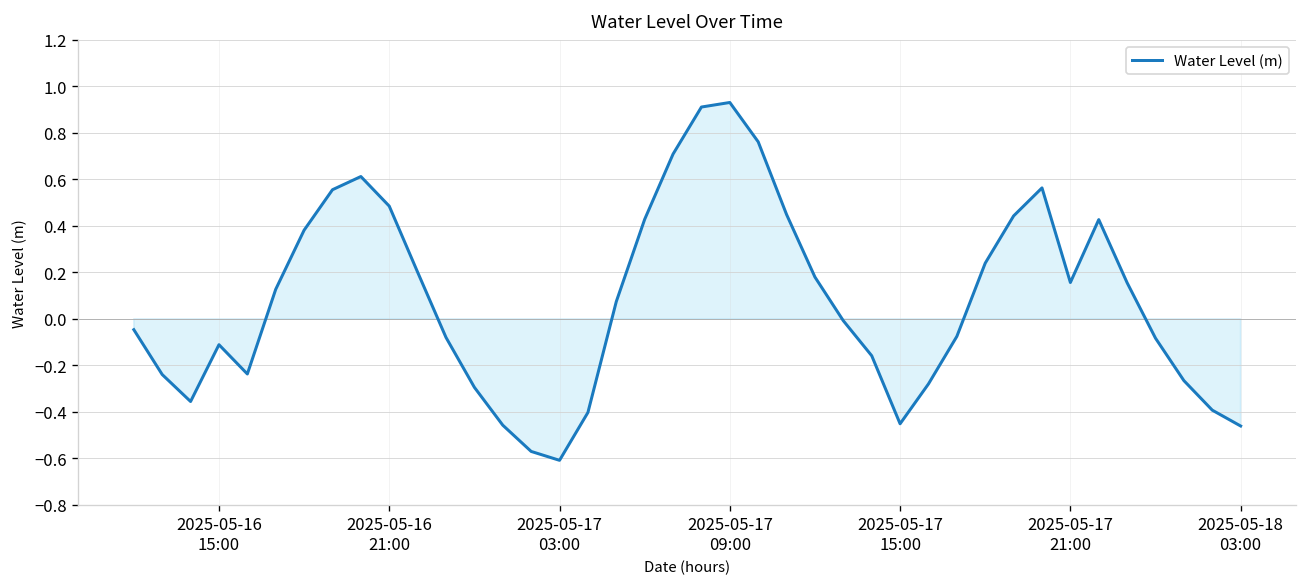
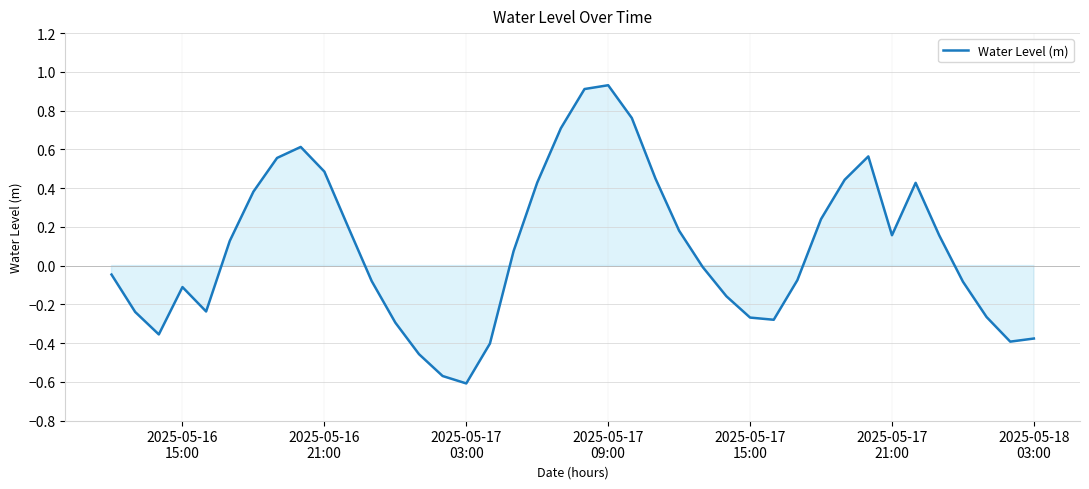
  {
    "2025-05-16 15:00": -0.11,
    "2025-05-16 21:00": 0.49,
    "2025-05-17 03:00": -0.61,
    "2025-05-17 09:00": 0.93,
-   "2025-05-17 15:00": -0.45,
+   "2025-05-17 15:00": -0.27,
    "2025-05-17 21:00": 0.16,
-   "2025-05-18 03:00": -0.46
+   "2025-05-18 03:00": -0.38
  }
